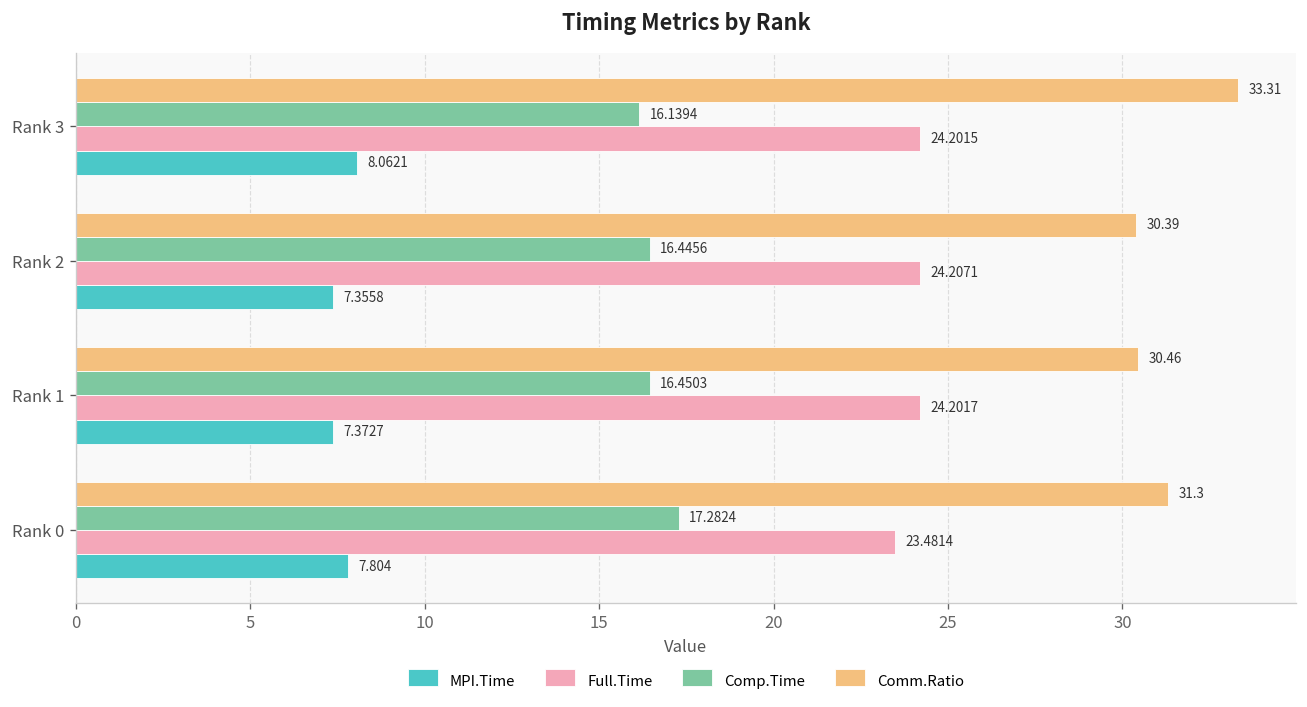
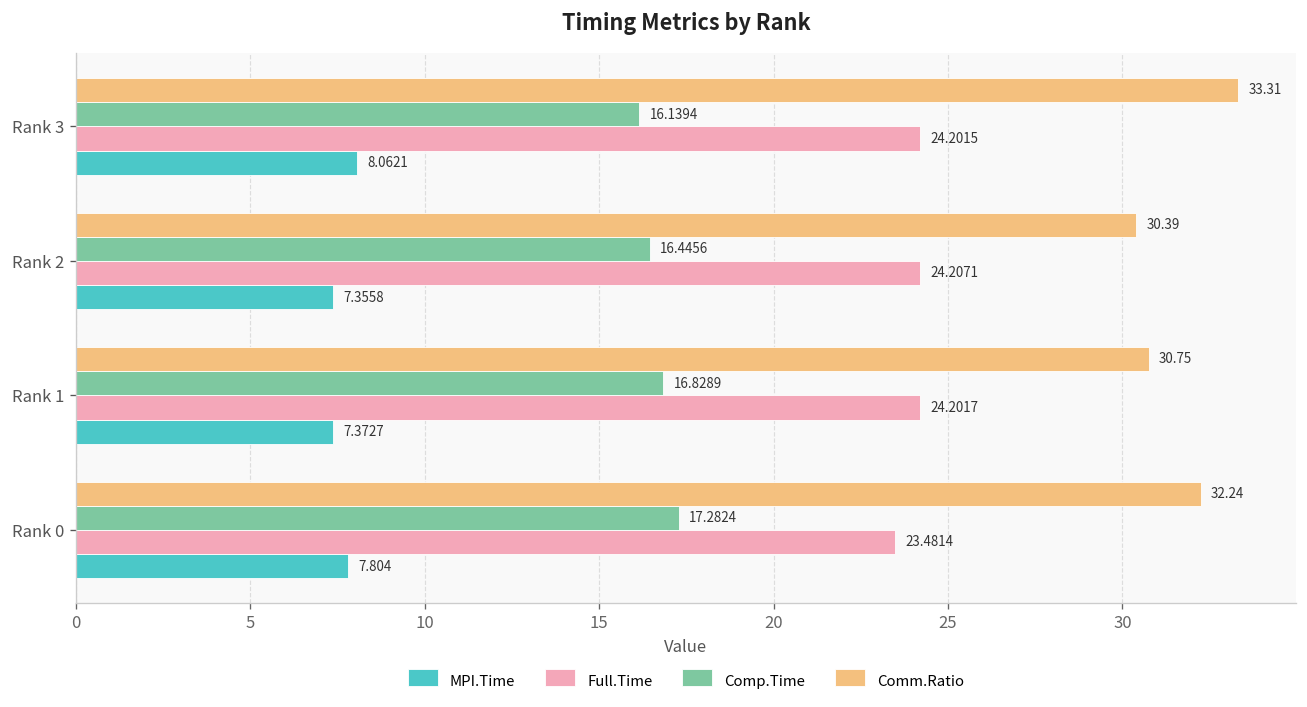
  {
    "MPI.Time": {
      "Rank 3": 8.0621,
      "Rank 2": 7.3558,
      "Rank 1": 7.3727,
      "Rank 0": 7.804
    },
    "Full.Time": {
      "Rank 3": 24.2015,
      "Rank 2": 24.2071,
      "Rank 1": 24.2017,
      "Rank 0": 23.4814
    },
    "Comp.Time": {
      "Rank 3": 16.1394,
      "Rank 2": 16.4456,
-     "Rank 1": 16.4503,
+     "Rank 1": 16.8289,
      "Rank 0": 17.2824
    },
    "Comm.Ratio": {
      "Rank 3": 33.31,
      "Rank 2": 30.39,
-     "Rank 1": 30.46,
-     "Rank 0": 31.3
+     "Rank 1": 30.75,
+     "Rank 0": 32.24
    }
  }
